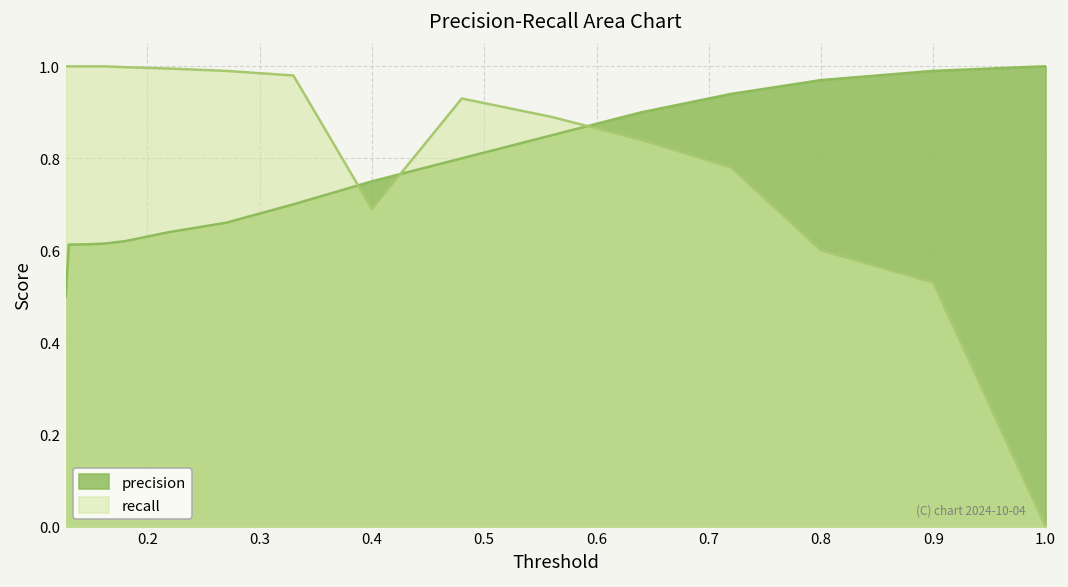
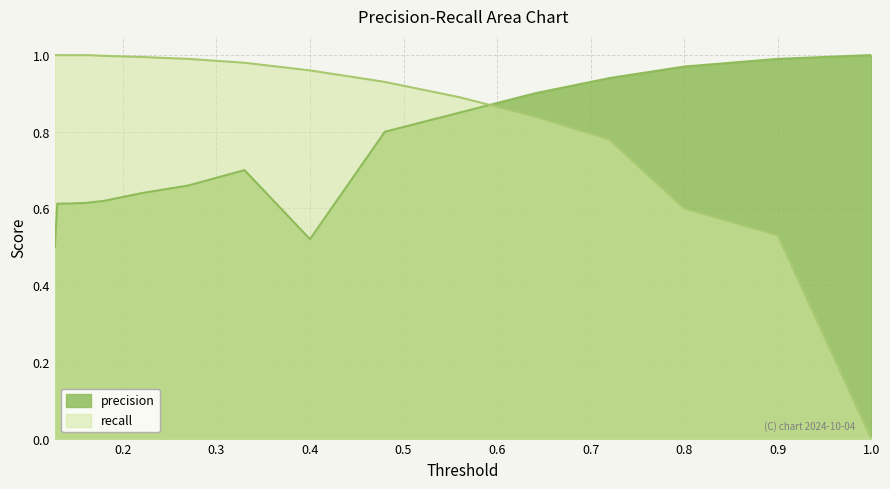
  {
    "precision": {
-     "0.4": 0.75,
+     "0.4": 0.52,
      "0.8": 0.97,
      "0.9": 0.99,
      "1.0": 1.00
    },
    "recall": {
-     "0.4": 0.69,
+     "0.4": 0.96,
      "0.8": 0.60,
      "0.9": 0.53
    }
  }
